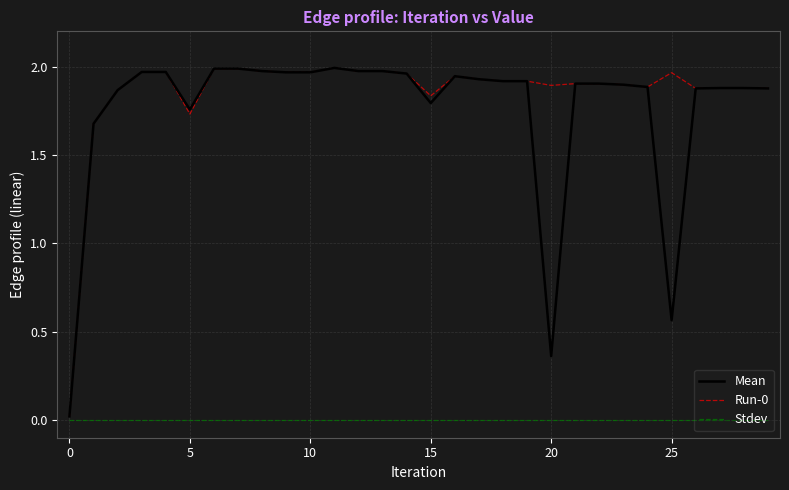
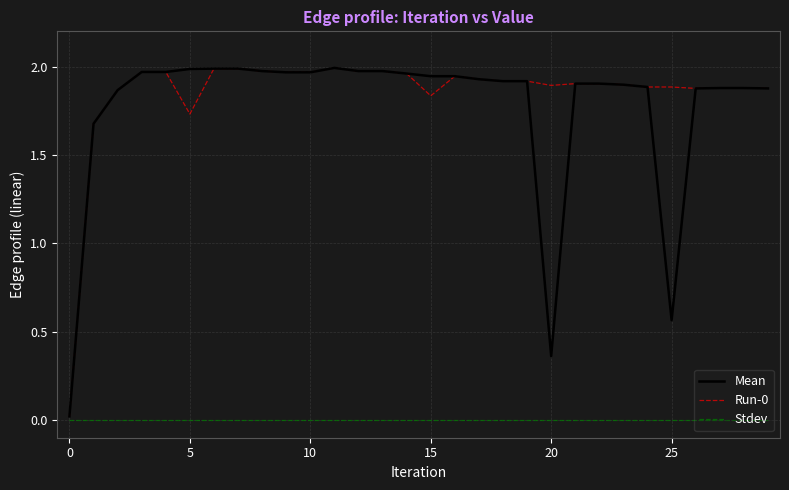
  {
    "Mean": {
-     "5": 1.76,
-     "15": 1.79,
+     "5": 1.99,
+     "15": 1.95,
      "20": 0.36,
      "25": 0.57
    },
    "Run-0": {
      "5": 1.73,
      "15": 1.84,
      "20": 1.89,
-     "25": 1.97
+     "25": 1.89
    },
    "Stdev": {
      "0": 0.00,
      "5": 0.00,
      "10": 0.00,
      "15": 0.00,
      "20": 0.00,
      "25": 0.00
    }
  }
